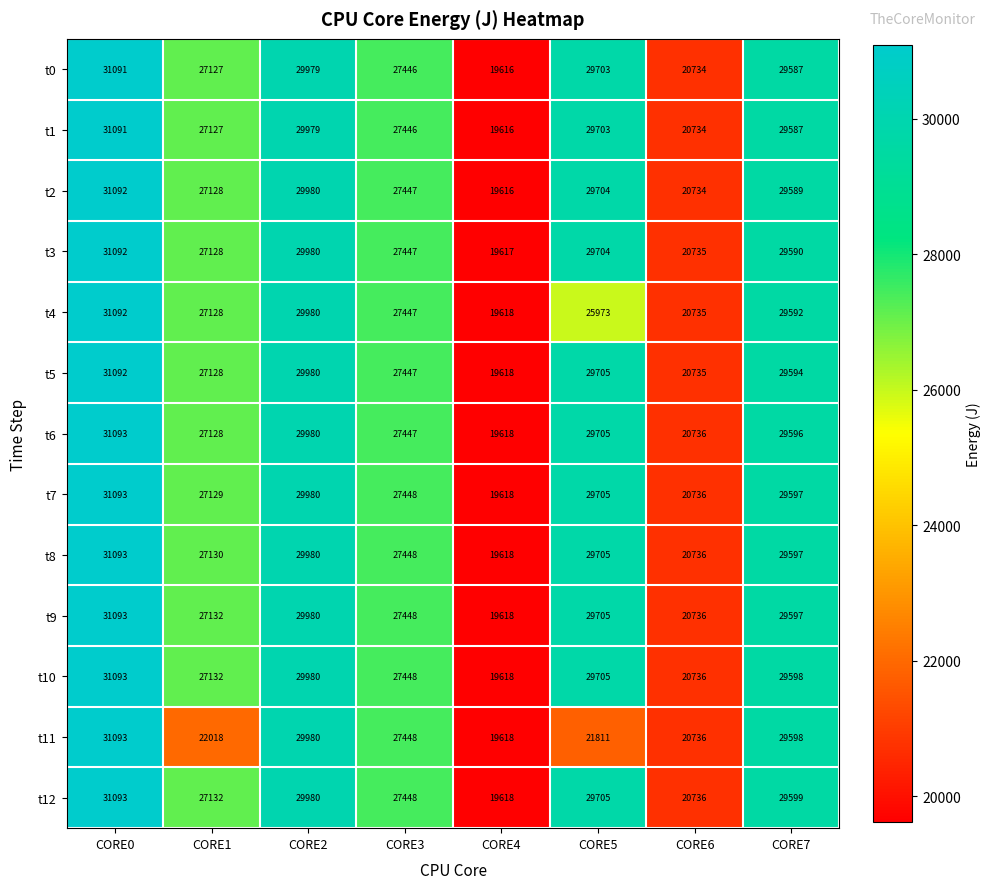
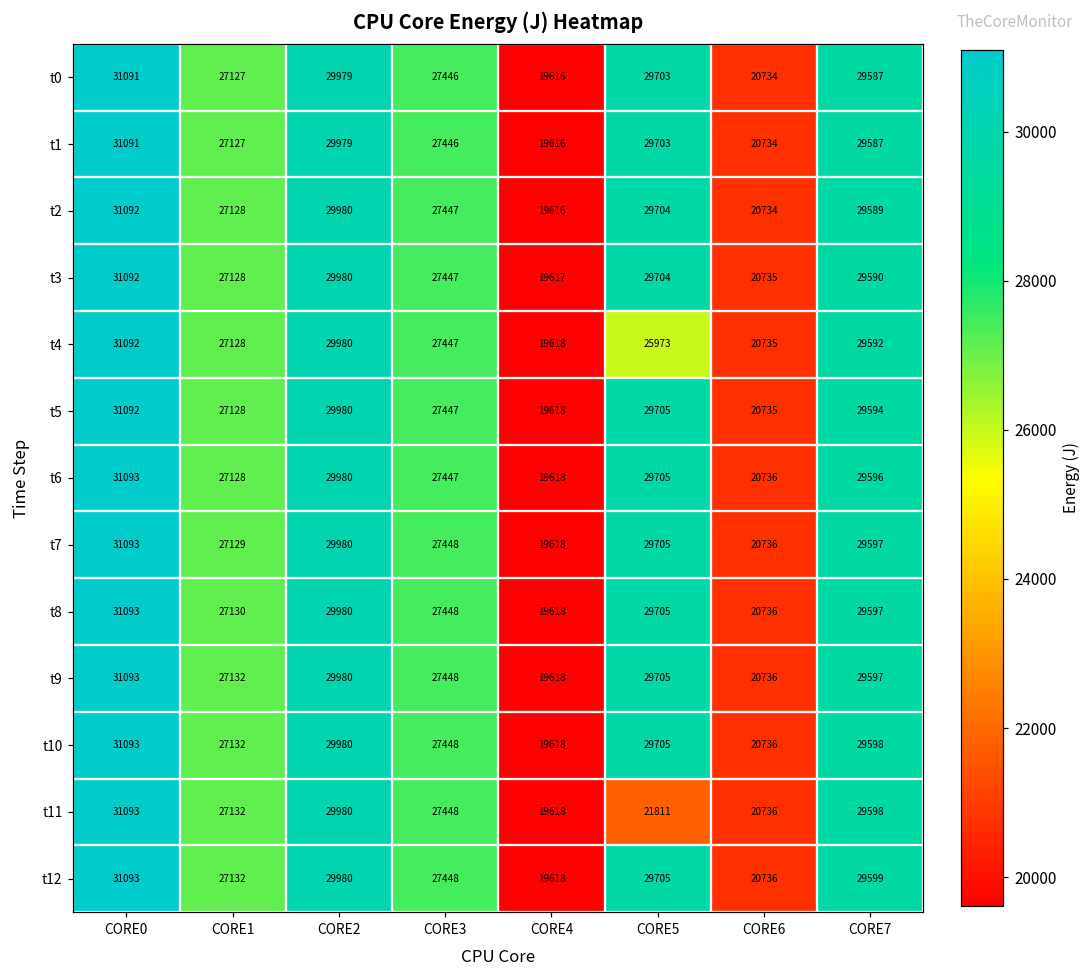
  {
    "t0": {
      "CORE0": 31091,
      "CORE1": 27127,
      "CORE2": 29979,
      "CORE3": 27446,
      "CORE4": 19616,
      "CORE5": 29703,
      "CORE6": 20734,
      "CORE7": 29587
    },
    "t1": {
      "CORE0": 31091,
      "CORE1": 27127,
      "CORE2": 29979,
      "CORE3": 27446,
      "CORE4": 19616,
      "CORE5": 29703,
      "CORE6": 20734,
      "CORE7": 29587
    },
    "t2": {
      "CORE0": 31092,
      "CORE1": 27128,
      "CORE2": 29980,
      "CORE3": 27447,
      "CORE4": 19616,
      "CORE5": 29704,
      "CORE6": 20734,
      "CORE7": 29589
    },
    "t3": {
      "CORE0": 31092,
      "CORE1": 27128,
      "CORE2": 29980,
      "CORE3": 27447,
      "CORE4": 19617,
      "CORE5": 29704,
      "CORE6": 20735,
      "CORE7": 29590
    },
    "t4": {
      "CORE0": 31092,
      "CORE1": 27128,
      "CORE2": 29980,
      "CORE3": 27447,
      "CORE4": 19618,
      "CORE5": 25973,
      "CORE6": 20735,
      "CORE7": 29592
    },
    "t5": {
      "CORE0": 31092,
      "CORE1": 27128,
      "CORE2": 29980,
      "CORE3": 27447,
      "CORE4": 19618,
      "CORE5": 29705,
      "CORE6": 20735,
      "CORE7": 29594
    },
    "t6": {
      "CORE0": 31093,
      "CORE1": 27128,
      "CORE2": 29980,
      "CORE3": 27447,
      "CORE4": 19618,
      "CORE5": 29705,
      "CORE6": 20736,
      "CORE7": 29596
    },
    "t7": {
      "CORE0": 31093,
      "CORE1": 27129,
      "CORE2": 29980,
      "CORE3": 27448,
      "CORE4": 19618,
      "CORE5": 29705,
      "CORE6": 20736,
      "CORE7": 29597
    },
    "t8": {
      "CORE0": 31093,
      "CORE1": 27130,
      "CORE2": 29980,
      "CORE3": 27448,
      "CORE4": 19618,
      "CORE5": 29705,
      "CORE6": 20736,
      "CORE7": 29597
    },
    "t9": {
      "CORE0": 31093,
      "CORE1": 27132,
      "CORE2": 29980,
      "CORE3": 27448,
      "CORE4": 19618,
      "CORE5": 29705,
      "CORE6": 20736,
      "CORE7": 29597
    },
    "t10": {
      "CORE0": 31093,
      "CORE1": 27132,
      "CORE2": 29980,
      "CORE3": 27448,
      "CORE4": 19618,
      "CORE5": 29705,
      "CORE6": 20736,
      "CORE7": 29598
    },
    "t11": {
      "CORE0": 31093,
-     "CORE1": 22018,
+     "CORE1": 27132,
      "CORE2": 29980,
      "CORE3": 27448,
      "CORE4": 19618,
      "CORE5": 21811,
      "CORE6": 20736,
      "CORE7": 29598
    },
    "t12": {
      "CORE0": 31093,
      "CORE1": 27132,
      "CORE2": 29980,
      "CORE3": 27448,
      "CORE4": 19618,
      "CORE5": 29705,
      "CORE6": 20736,
      "CORE7": 29599
    }
  }
